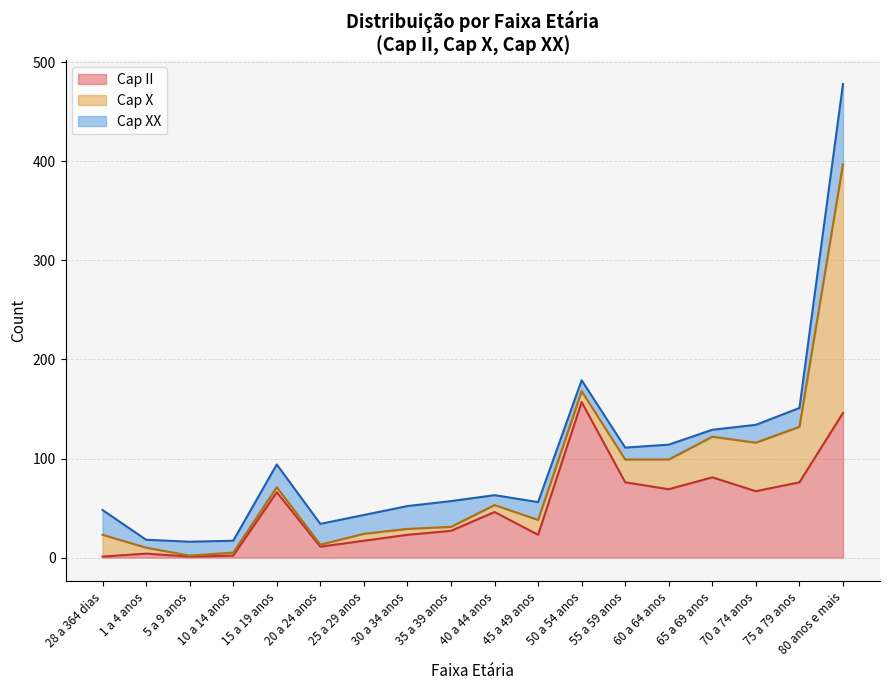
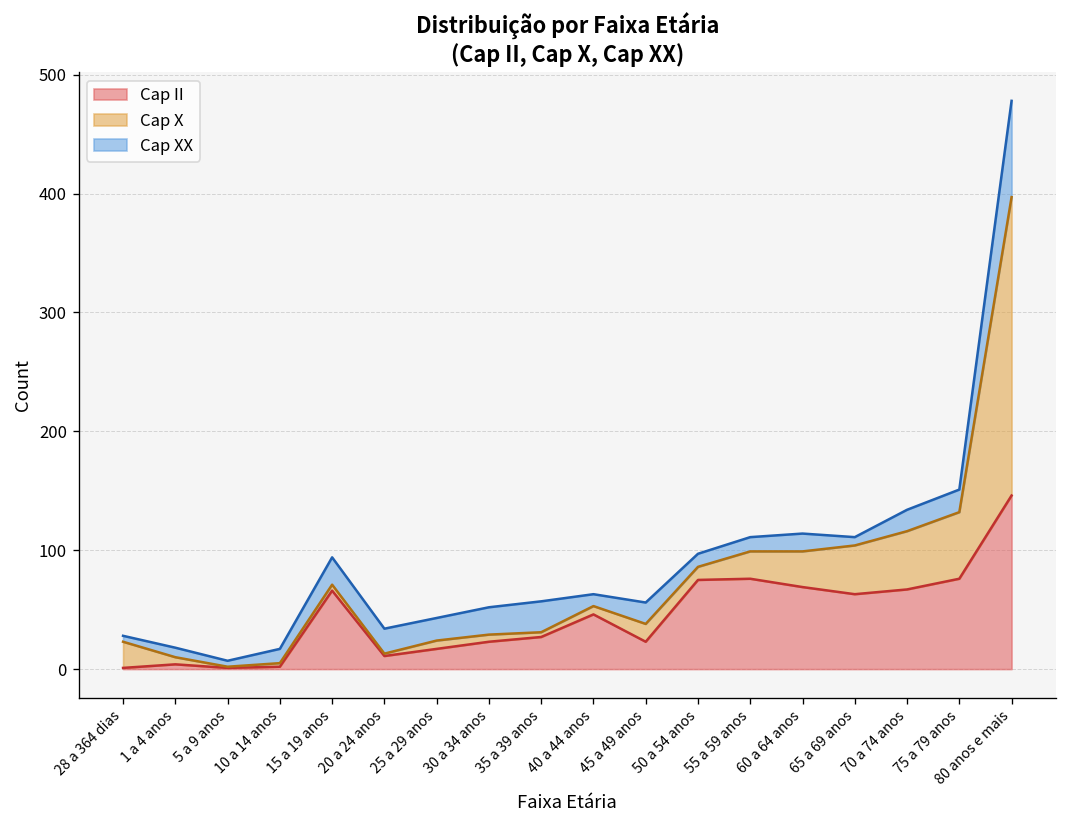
  {
    "Cap II": {
      "28 a 364 dias": 0,
      "1 a 4 anos": 0,
      "10 a 14 anos": 0,
      "15 a 19 anos": 70,
      "25 a 29 anos": 20,
      "30 a 34 anos": 20,
      "35 a 39 anos": 30,
      "40 a 44 anos": 50,
      "45 a 49 anos": 20,
-     "50 a 54 anos": 160,
+     "50 a 54 anos": 80,
      "55 a 59 anos": 80,
      "60 a 64 anos": 70,
-     "65 a 69 anos": 80,
+     "65 a 69 anos": 60,
      "70 a 74 anos": 70,
      "75 a 79 anos": 80,
      "80 anos e mais": 150
    },
    "Cap X": {
      "28 a 364 dias": 20,
      "1 a 4 anos": 10,
      "10 a 14 anos": 0,
      "15 a 19 anos": 10,
      "25 a 29 anos": 10,
      "30 a 34 anos": 10,
      "35 a 39 anos": 0,
      "40 a 44 anos": 10,
      "45 a 49 anos": 20,
      "50 a 54 anos": 10,
      "55 a 59 anos": 20,
      "60 a 64 anos": 30,
      "65 a 69 anos": 40,
      "70 a 74 anos": 50,
      "75 a 79 anos": 60,
      "80 anos e mais": 250
    },
    "Cap XX": {
-     "28 a 364 dias": 30,
+     "28 a 364 dias": 10,
      "1 a 4 anos": 10,
-     "5 a 9 anos": 14,
+     "5 a 9 anos": 5,
      "10 a 14 anos": 10,
      "15 a 19 anos": 20,
      "20 a 24 anos": 20,
      "25 a 29 anos": 20,
      "30 a 34 anos": 20,
      "35 a 39 anos": 30,
      "40 a 44 anos": 10,
      "45 a 49 anos": 20,
      "50 a 54 anos": 10,
      "55 a 59 anos": 10,
      "60 a 64 anos": 20,
      "65 a 69 anos": 10,
      "70 a 74 anos": 20,
      "75 a 79 anos": 20,
      "80 anos e mais": 80
    }
  }
